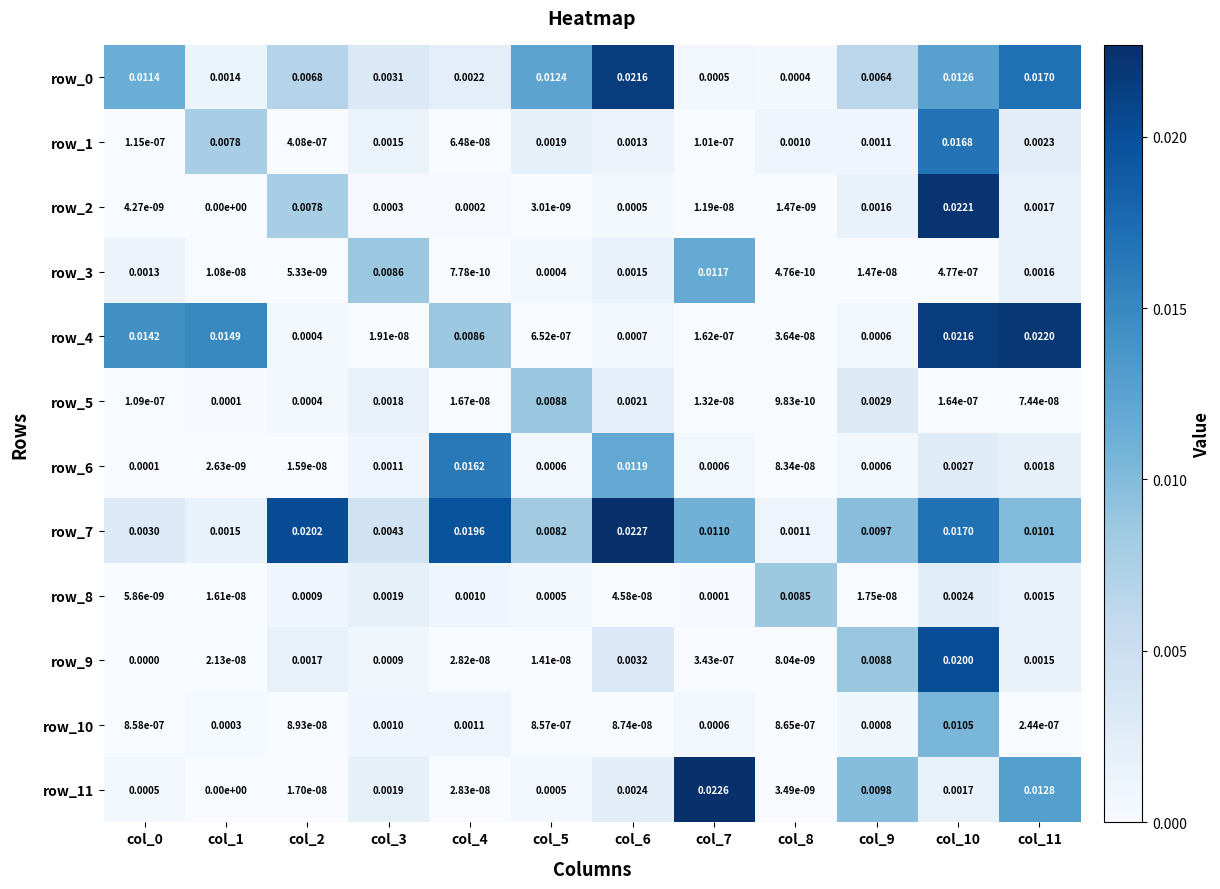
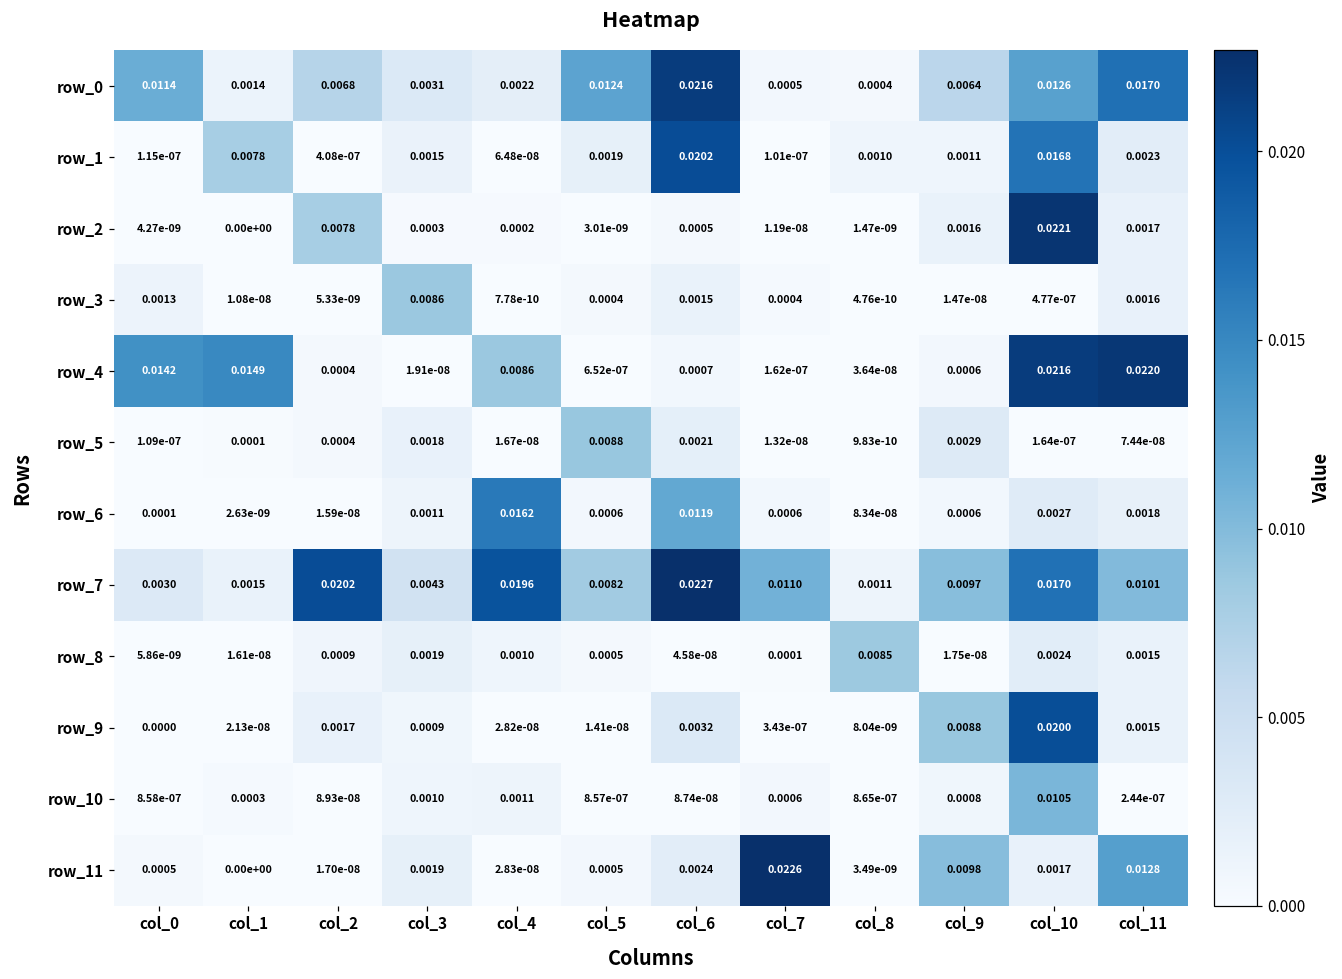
  {
    "row_0": {
      "col_0": "0.0114",
      "col_1": "0.0014",
      "col_2": "0.0068",
      "col_3": "0.0031",
      "col_4": "0.0022",
      "col_5": "0.0124",
      "col_6": "0.0216",
      "col_7": "0.0005",
      "col_8": "0.0004",
      "col_9": "0.0064",
      "col_10": "0.0126",
      "col_11": "0.0170"
    },
    "row_1": {
      "col_0": "1.15e-07",
      "col_1": "0.0078",
      "col_2": "4.08e-07",
      "col_3": "0.0015",
      "col_4": "6.48e-08",
      "col_5": "0.0019",
-     "col_6": "0.0013",
+     "col_6": "0.0202",
      "col_7": "1.01e-07",
      "col_8": "0.0010",
      "col_9": "0.0011",
      "col_10": "0.0168",
      "col_11": "0.0023"
    },
    "row_2": {
      "col_0": "4.27e-09",
      "col_1": "0.00e+00",
      "col_2": "0.0078",
      "col_3": "0.0003",
      "col_4": "0.0002",
      "col_5": "3.01e-09",
      "col_6": "0.0005",
      "col_7": "1.19e-08",
      "col_8": "1.47e-09",
      "col_9": "0.0016",
      "col_10": "0.0221",
      "col_11": "0.0017"
    },
    "row_3": {
      "col_0": "0.0013",
      "col_1": "1.08e-08",
      "col_2": "5.33e-09",
      "col_3": "0.0086",
      "col_4": "7.78e-10",
      "col_5": "0.0004",
      "col_6": "0.0015",
-     "col_7": "0.0117",
+     "col_7": "0.0004",
      "col_8": "4.76e-10",
      "col_9": "1.47e-08",
      "col_10": "4.77e-07",
      "col_11": "0.0016"
    },
    "row_4": {
      "col_0": "0.0142",
      "col_1": "0.0149",
      "col_2": "0.0004",
      "col_3": "1.91e-08",
      "col_4": "0.0086",
      "col_5": "6.52e-07",
      "col_6": "0.0007",
      "col_7": "1.62e-07",
      "col_8": "3.64e-08",
      "col_9": "0.0006",
      "col_10": "0.0216",
      "col_11": "0.0220"
    },
    "row_5": {
      "col_0": "1.09e-07",
      "col_1": "0.0001",
      "col_2": "0.0004",
      "col_3": "0.0018",
      "col_4": "1.67e-08",
      "col_5": "0.0088",
      "col_6": "0.0021",
      "col_7": "1.32e-08",
      "col_8": "9.83e-10",
      "col_9": "0.0029",
      "col_10": "1.64e-07",
      "col_11": "7.44e-08"
    },
    "row_6": {
      "col_0": "0.0001",
      "col_1": "2.63e-09",
      "col_2": "1.59e-08",
      "col_3": "0.0011",
      "col_4": "0.0162",
      "col_5": "0.0006",
      "col_6": "0.0119",
      "col_7": "0.0006",
      "col_8": "8.34e-08",
      "col_9": "0.0006",
      "col_10": "0.0027",
      "col_11": "0.0018"
    },
    "row_7": {
      "col_0": "0.0030",
      "col_1": "0.0015",
      "col_2": "0.0202",
      "col_3": "0.0043",
      "col_4": "0.0196",
      "col_5": "0.0082",
      "col_6": "0.0227",
      "col_7": "0.0110",
      "col_8": "0.0011",
      "col_9": "0.0097",
      "col_10": "0.0170",
      "col_11": "0.0101"
    },
    "row_8": {
      "col_0": "5.86e-09",
      "col_1": "1.61e-08",
      "col_2": "0.0009",
      "col_3": "0.0019",
      "col_4": "0.0010",
      "col_5": "0.0005",
      "col_6": "4.58e-08",
      "col_7": "0.0001",
      "col_8": "0.0085",
      "col_9": "1.75e-08",
      "col_10": "0.0024",
      "col_11": "0.0015"
    },
    "row_9": {
      "col_0": "0.0000",
      "col_1": "2.13e-08",
      "col_2": "0.0017",
      "col_3": "0.0009",
      "col_4": "2.82e-08",
      "col_5": "1.41e-08",
      "col_6": "0.0032",
      "col_7": "3.43e-07",
      "col_8": "8.04e-09",
      "col_9": "0.0088",
      "col_10": "0.0200",
      "col_11": "0.0015"
    },
    "row_10": {
      "col_0": "8.58e-07",
      "col_1": "0.0003",
      "col_2": "8.93e-08",
      "col_3": "0.0010",
      "col_4": "0.0011",
      "col_5": "8.57e-07",
      "col_6": "8.74e-08",
      "col_7": "0.0006",
      "col_8": "8.65e-07",
      "col_9": "0.0008",
      "col_10": "0.0105",
      "col_11": "2.44e-07"
    },
    "row_11": {
      "col_0": "0.0005",
      "col_1": "0.00e+00",
      "col_2": "1.70e-08",
      "col_3": "0.0019",
      "col_4": "2.83e-08",
      "col_5": "0.0005",
      "col_6": "0.0024",
      "col_7": "0.0226",
      "col_8": "3.49e-09",
      "col_9": "0.0098",
      "col_10": "0.0017",
      "col_11": "0.0128"
    }
  }
